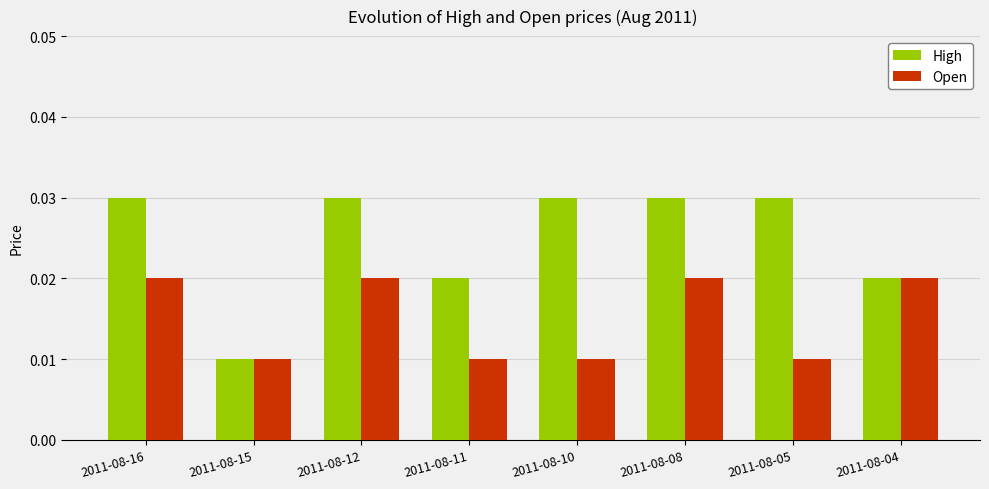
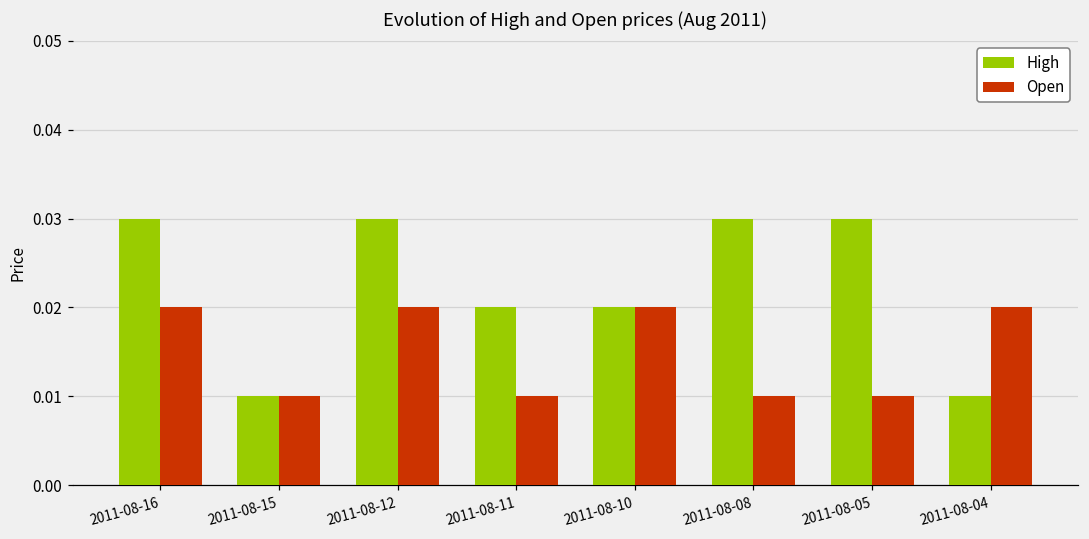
  {
    "High": {
      "2011-08-16": 0.03,
      "2011-08-15": 0.01,
      "2011-08-12": 0.03,
      "2011-08-11": 0.02,
-     "2011-08-10": 0.03,
+     "2011-08-10": 0.02,
      "2011-08-08": 0.03,
      "2011-08-05": 0.03,
-     "2011-08-04": 0.02
+     "2011-08-04": 0.01
    },
    "Open": {
      "2011-08-16": 0.02,
      "2011-08-15": 0.01,
      "2011-08-12": 0.02,
      "2011-08-11": 0.01,
-     "2011-08-10": 0.01,
-     "2011-08-08": 0.02,
+     "2011-08-10": 0.02,
+     "2011-08-08": 0.01,
      "2011-08-05": 0.01,
      "2011-08-04": 0.02
    }
  }
